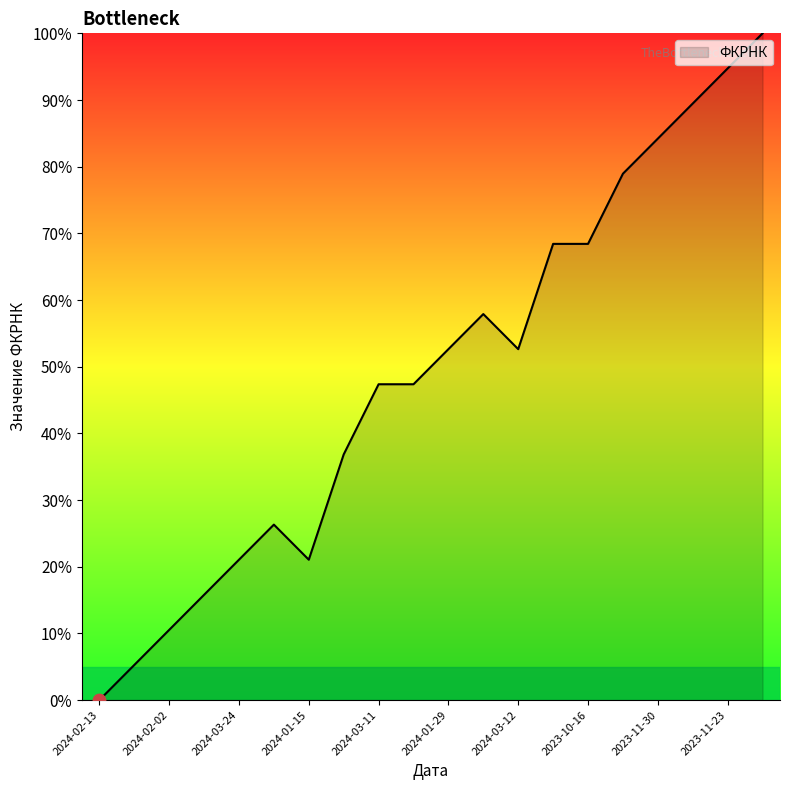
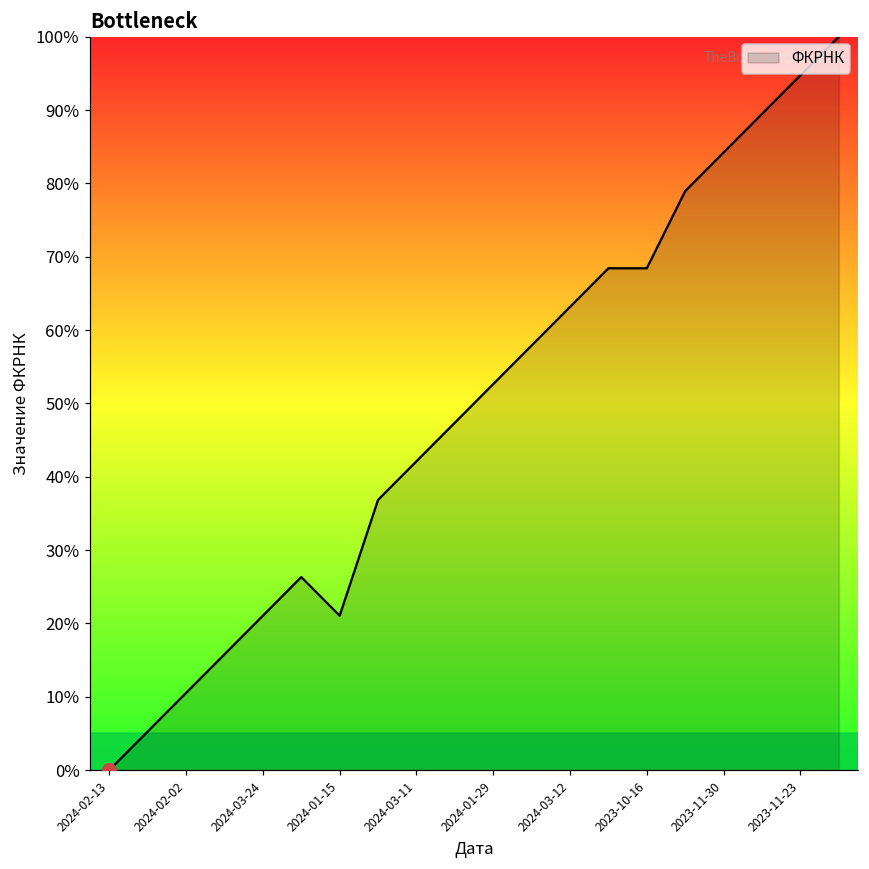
  {
    "ФКРНК": {
      "2024-02-02": "11%",
      "2024-03-24": "21%",
      "2024-01-15": "21%",
-     "2024-03-11": "47%",
-     "2024-03-12": "53%",
+     "2024-03-11": "42%",
+     "2024-03-12": "63%",
      "2023-10-16": "68%",
      "2023-11-23": "95%"
    }
  }
